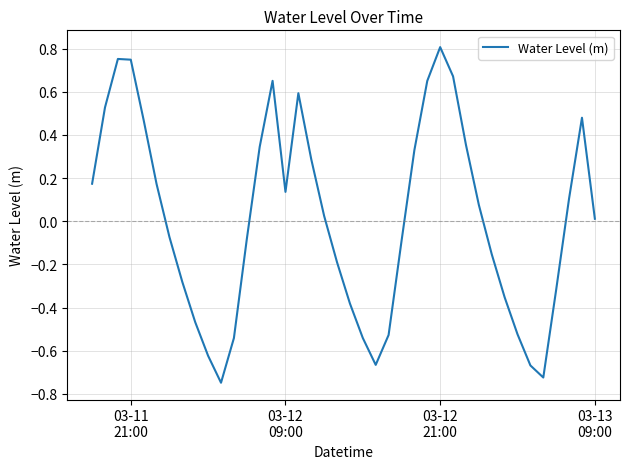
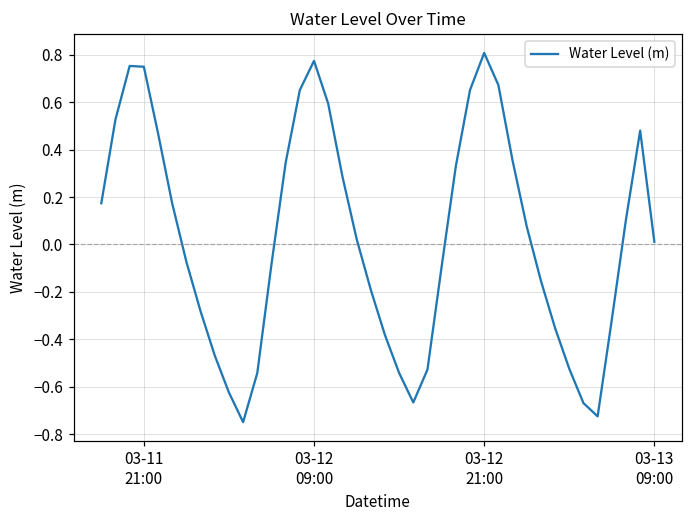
  {
    "03-11 21:00": 0.75,
-   "03-12 09:00": 0.14,
+   "03-12 09:00": 0.77,
    "03-12 21:00": 0.81,
    "03-13 09:00": 0.01
  }
